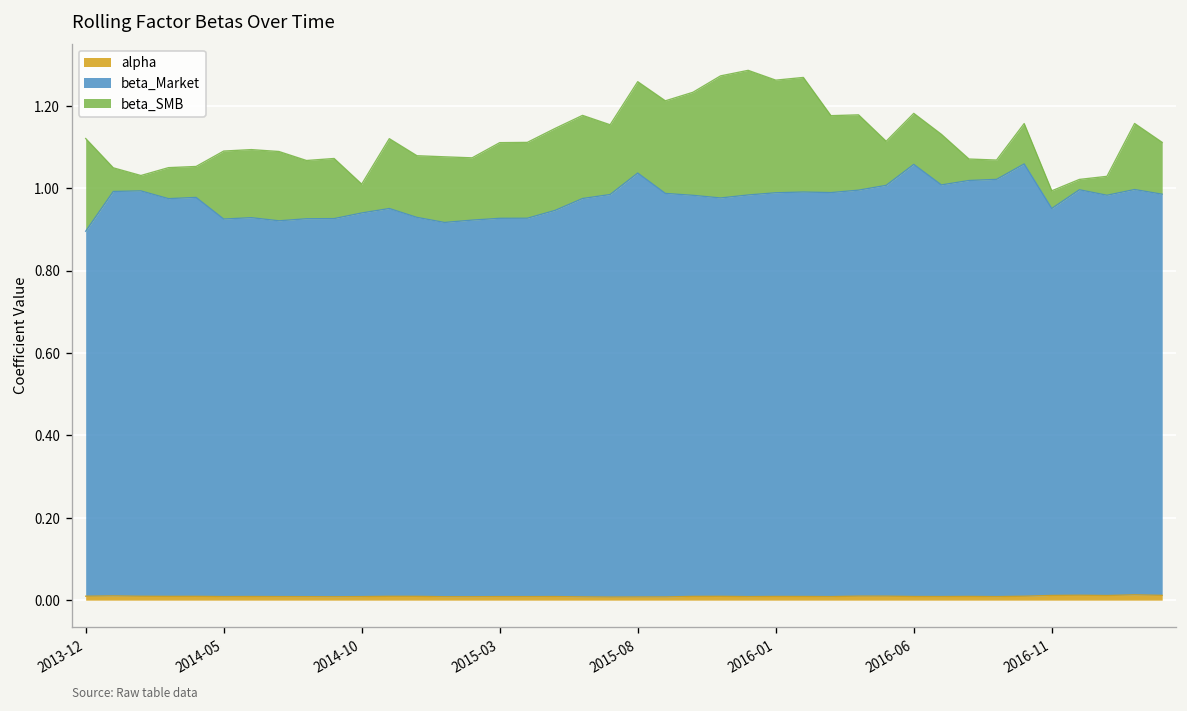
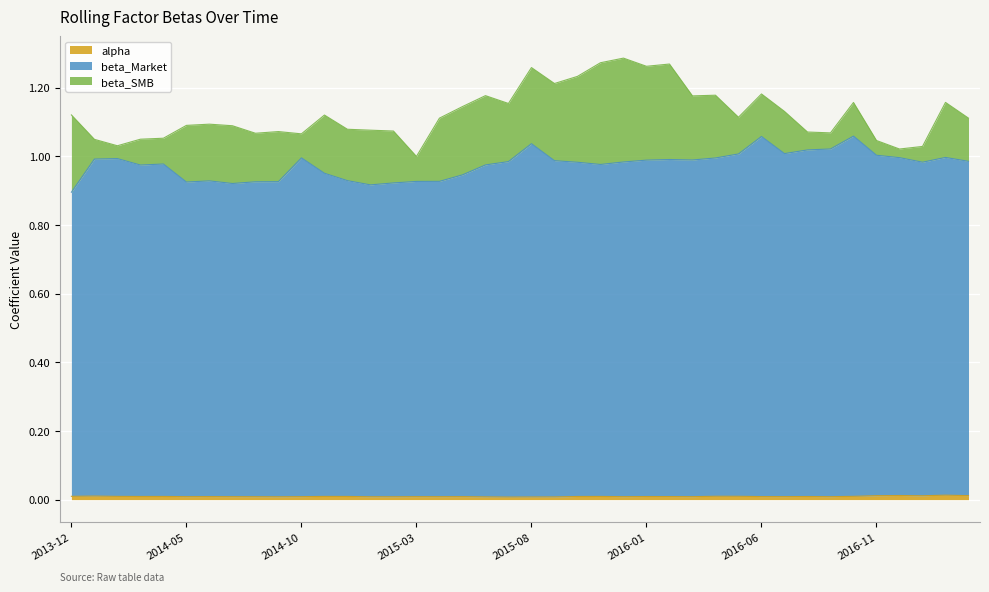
  {
    "alpha": {
      "2013-12": 0.01,
      "2014-05": 0.01,
      "2014-10": 0.01,
      "2015-03": 0.01,
      "2015-08": 0.01,
      "2016-01": 0.01,
      "2016-06": 0.01,
      "2016-11": 0.01
    },
    "beta_Market": {
      "2013-12": 0.89,
      "2014-05": 0.92,
-     "2014-10": 0.93,
+     "2014-10": 0.99,
      "2015-03": 0.92,
      "2015-08": 1.03,
      "2016-01": 0.98,
      "2016-06": 1.05,
-     "2016-11": 0.94
+     "2016-11": 0.99
    },
    "beta_SMB": {
      "2013-12": 0.23,
      "2014-05": 0.17,
      "2014-10": 0.07,
-     "2015-03": 0.18,
+     "2015-03": 0.07,
      "2015-08": 0.22,
      "2016-01": 0.27,
      "2016-06": 0.12,
      "2016-11": 0.04
    }
  }
